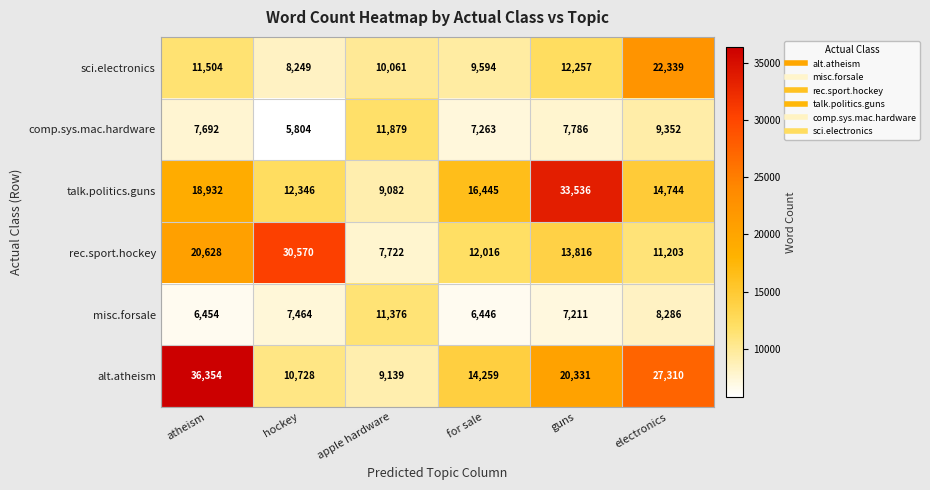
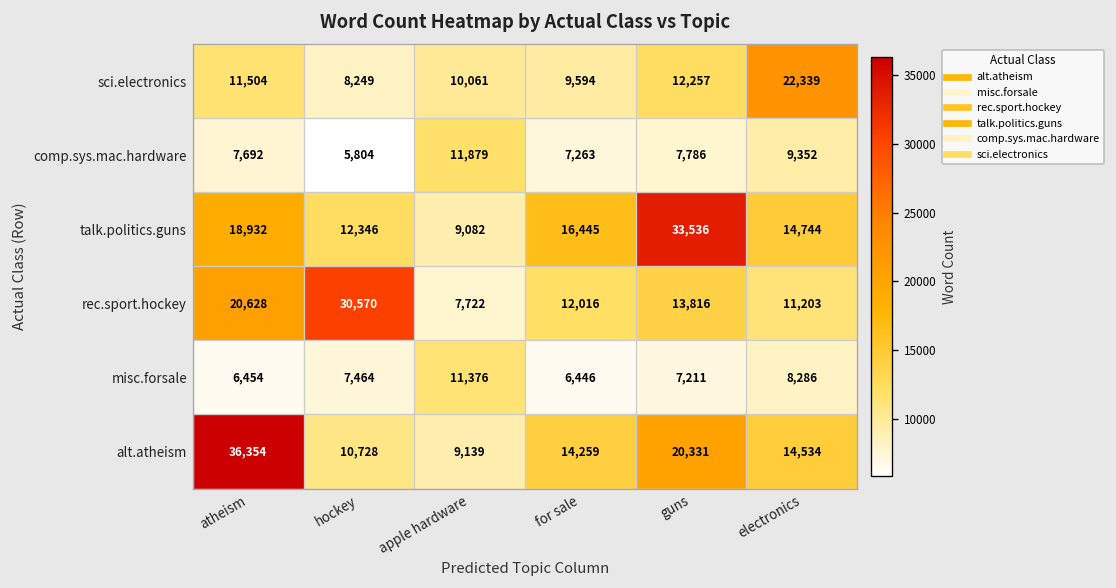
  {
    "sci.electronics": {
      "atheism": "11,504",
      "hockey": "8,249",
      "apple hardware": "10,061",
      "for sale": "9,594",
      "guns": "12,257",
      "electronics": "22,339"
    },
    "comp.sys.mac.hardware": {
      "atheism": "7,692",
      "hockey": "5,804",
      "apple hardware": "11,879",
      "for sale": "7,263",
      "guns": "7,786",
      "electronics": "9,352"
    },
    "talk.politics.guns": {
      "atheism": "18,932",
      "hockey": "12,346",
      "apple hardware": "9,082",
      "for sale": "16,445",
      "guns": "33,536",
      "electronics": "14,744"
    },
    "rec.sport.hockey": {
      "atheism": "20,628",
      "hockey": "30,570",
      "apple hardware": "7,722",
      "for sale": "12,016",
      "guns": "13,816",
      "electronics": "11,203"
    },
    "misc.forsale": {
      "atheism": "6,454",
      "hockey": "7,464",
      "apple hardware": "11,376",
      "for sale": "6,446",
      "guns": "7,211",
      "electronics": "8,286"
    },
    "alt.atheism": {
      "atheism": "36,354",
      "hockey": "10,728",
      "apple hardware": "9,139",
      "for sale": "14,259",
      "guns": "20,331",
-     "electronics": "27,310"
+     "electronics": "14,534"
    }
  }
